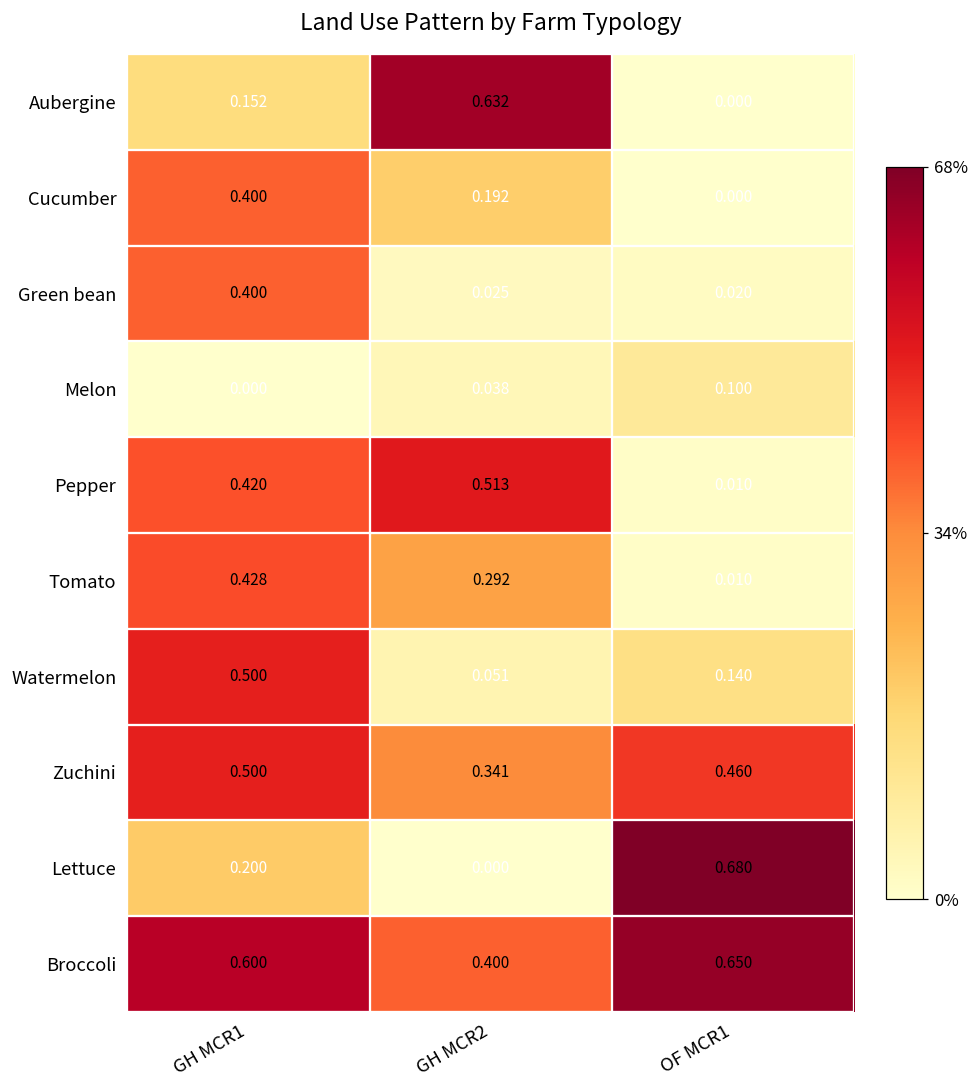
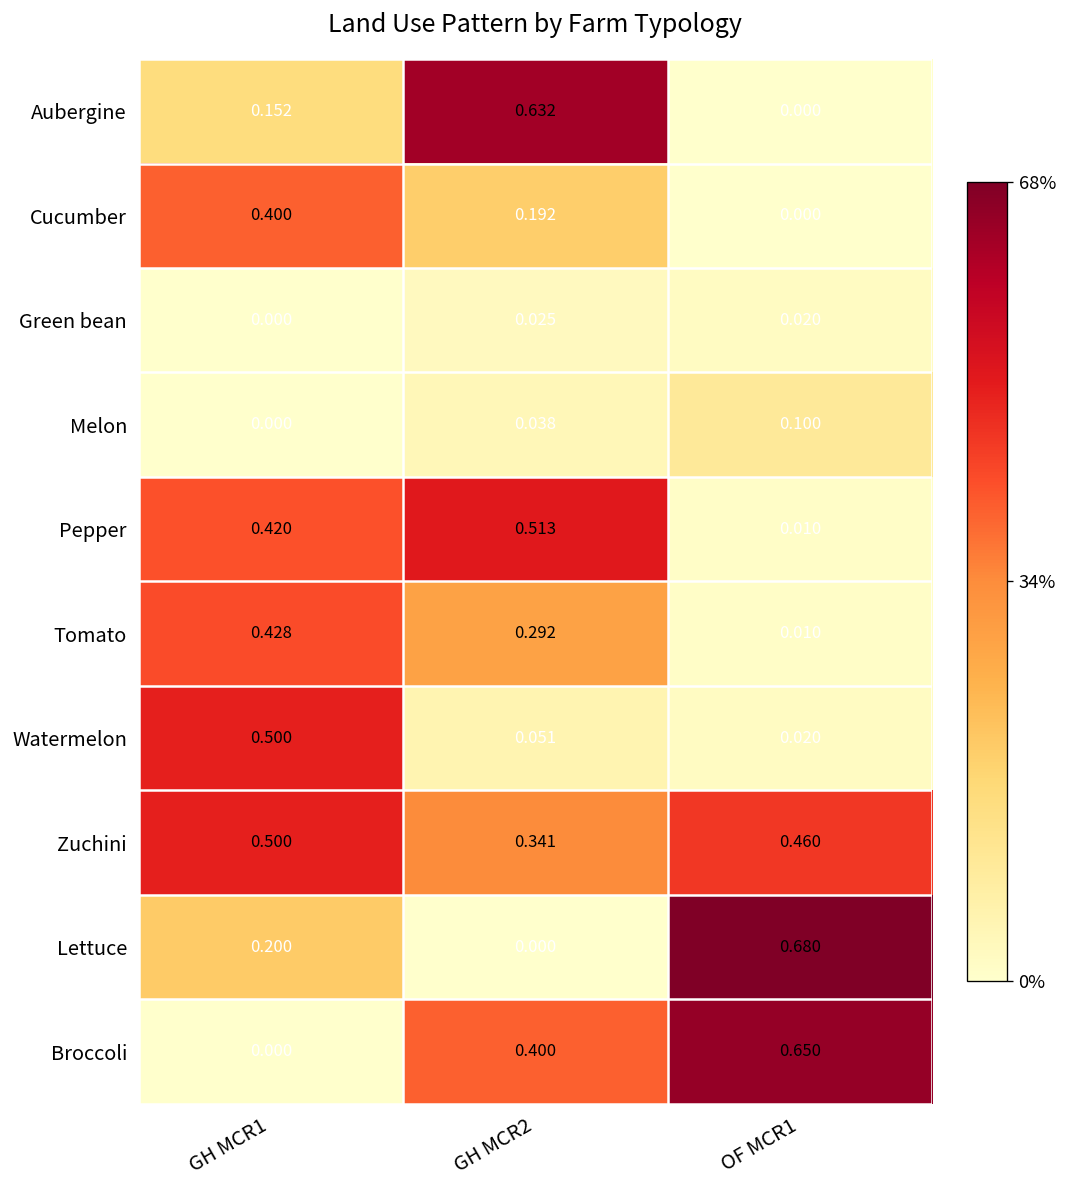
  {
    "Aubergine": {
      "GH MCR1": 0.152,
      "GH MCR2": 0.632,
      "OF MCR1": 0.000
    },
    "Cucumber": {
      "GH MCR1": 0.400,
      "GH MCR2": 0.192,
      "OF MCR1": 0.000
    },
    "Green bean": {
-     "GH MCR1": 0.400,
+     "GH MCR1": 0.000,
      "GH MCR2": 0.025,
      "OF MCR1": 0.020
    },
    "Melon": {
      "GH MCR1": 0.000,
      "GH MCR2": 0.038,
      "OF MCR1": 0.100
    },
    "Pepper": {
      "GH MCR1": 0.420,
      "GH MCR2": 0.513,
      "OF MCR1": 0.010
    },
    "Tomato": {
      "GH MCR1": 0.428,
      "GH MCR2": 0.292,
      "OF MCR1": 0.010
    },
    "Watermelon": {
      "GH MCR1": 0.500,
      "GH MCR2": 0.051,
-     "OF MCR1": 0.140
+     "OF MCR1": 0.020
    },
    "Zuchini": {
      "GH MCR1": 0.500,
      "GH MCR2": 0.341,
      "OF MCR1": 0.460
    },
    "Lettuce": {
      "GH MCR1": 0.200,
      "GH MCR2": 0.000,
      "OF MCR1": 0.680
    },
    "Broccoli": {
-     "GH MCR1": 0.600,
+     "GH MCR1": 0.000,
      "GH MCR2": 0.400,
      "OF MCR1": 0.650
    }
  }
